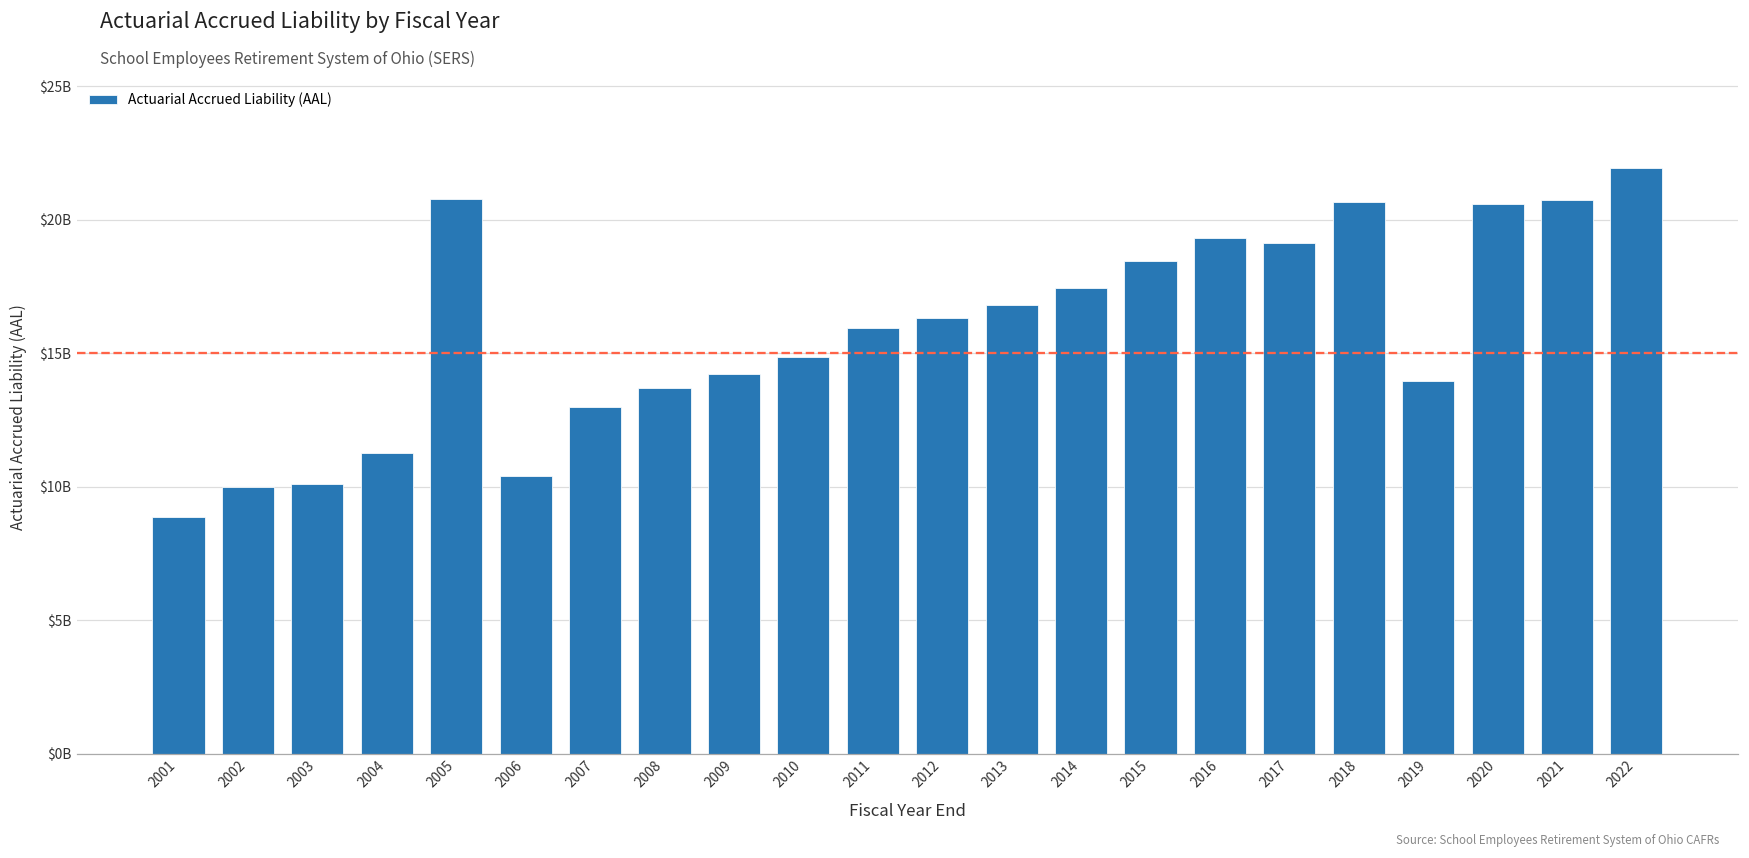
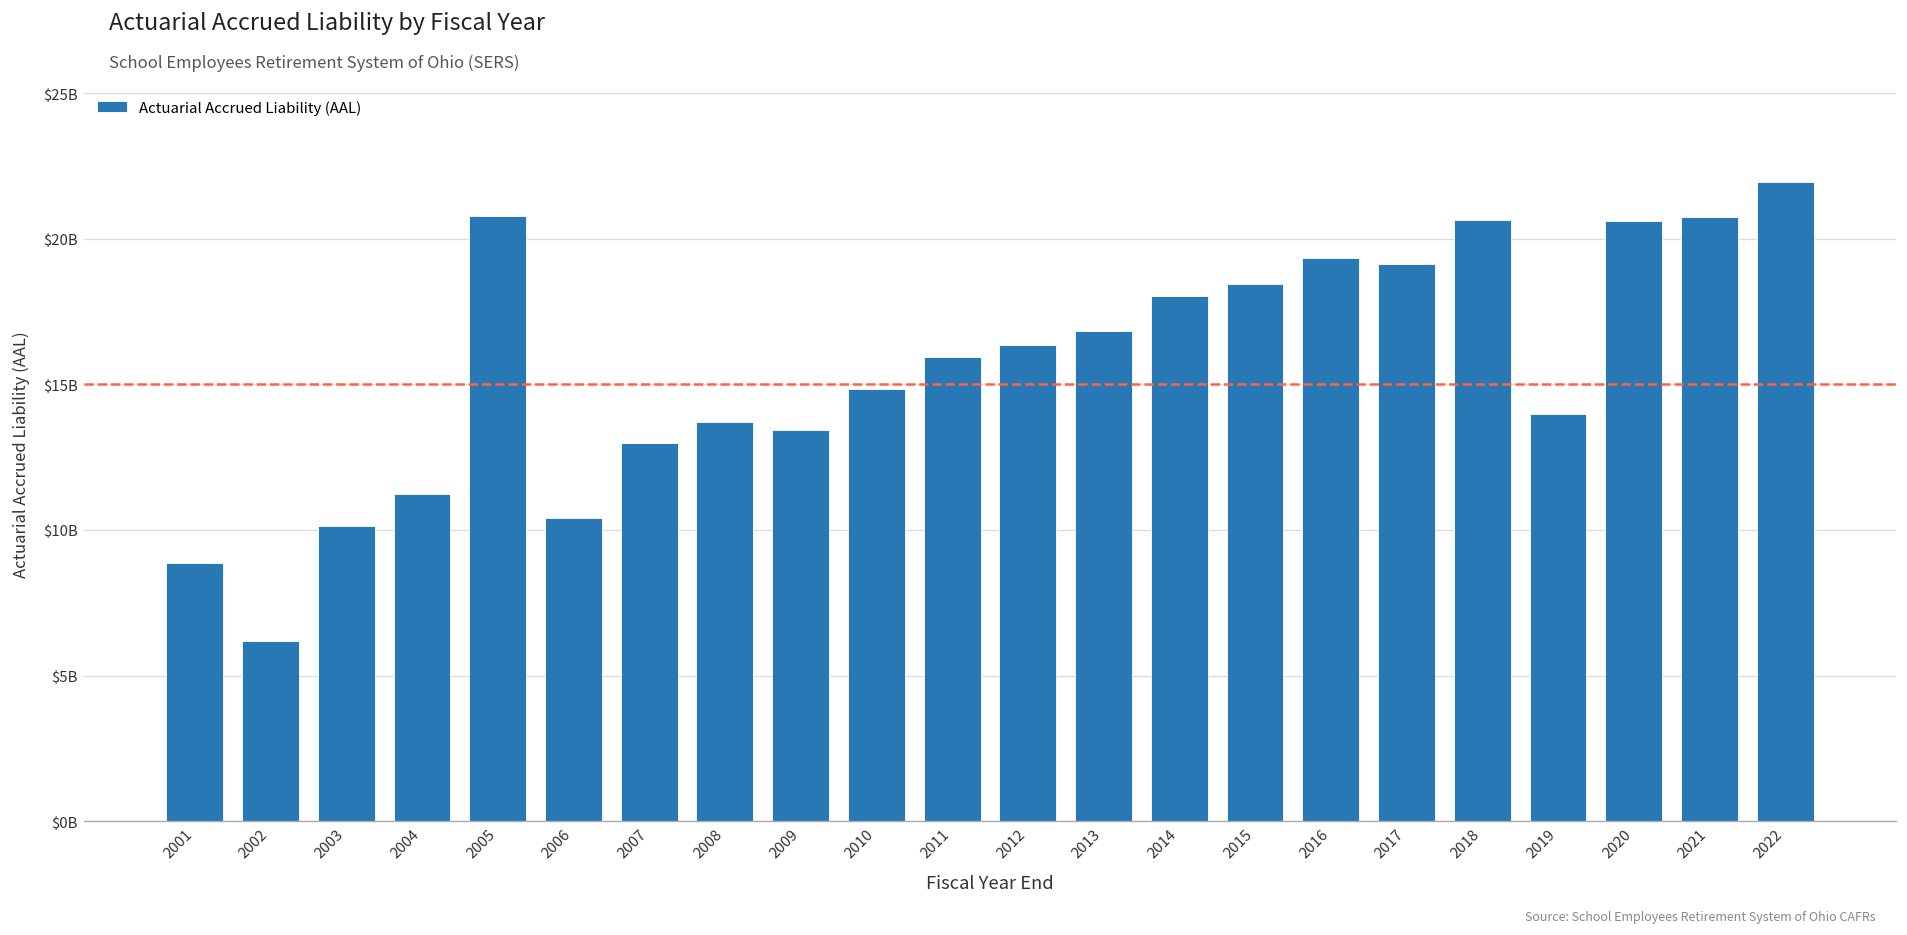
  {
    "2001": "$8900000000",
-   "2002": "$10000000000",
+   "2002": "$6200000000",
    "2003": "$10100000000",
    "2004": "$11300000000",
    "2005": "$20800000000",
    "2006": "$10400000000",
    "2007": "$13000000000",
    "2008": "$13700000000",
-   "2009": "$14200000000",
+   "2009": "$13400000000",
    "2010": "$14900000000",
    "2011": "$15900000000",
    "2012": "$16300000000",
    "2013": "$16800000000",
-   "2014": "$17500000000",
+   "2014": "$18000000000",
    "2015": "$18500000000",
    "2016": "$19300000000",
    "2017": "$19100000000",
    "2018": "$20700000000",
    "2019": "$14000000000",
    "2020": "$20600000000",
    "2021": "$20800000000",
    "2022": "$21900000000"
  }
